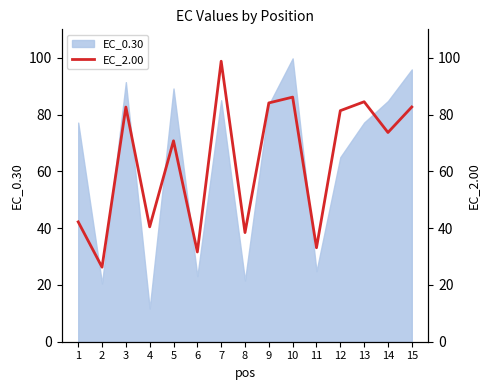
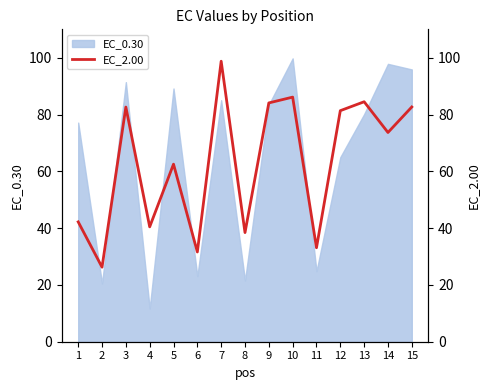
  {
    "EC_0.30": {
      "1": 77,
      "2": 21,
      "3": 91,
      "4": 12,
      "5": 89,
      "6": 23,
      "7": 85,
      "8": 22,
      "9": 84,
      "10": 100,
      "11": 25,
      "12": 65,
-     "13": 77,
-     "14": 85,
+     "13": 80,
+     "14": 98,
      "15": 96
    },
    "EC_2.00": {
      "1": 42,
      "2": 26,
      "3": 83,
      "4": 40,
-     "5": 71,
+     "5": 63,
      "6": 32,
      "7": 99,
      "8": 38,
      "9": 84,
      "10": 86,
      "11": 33,
      "12": 81,
      "13": 85,
      "14": 74,
      "15": 83
    }
  }
